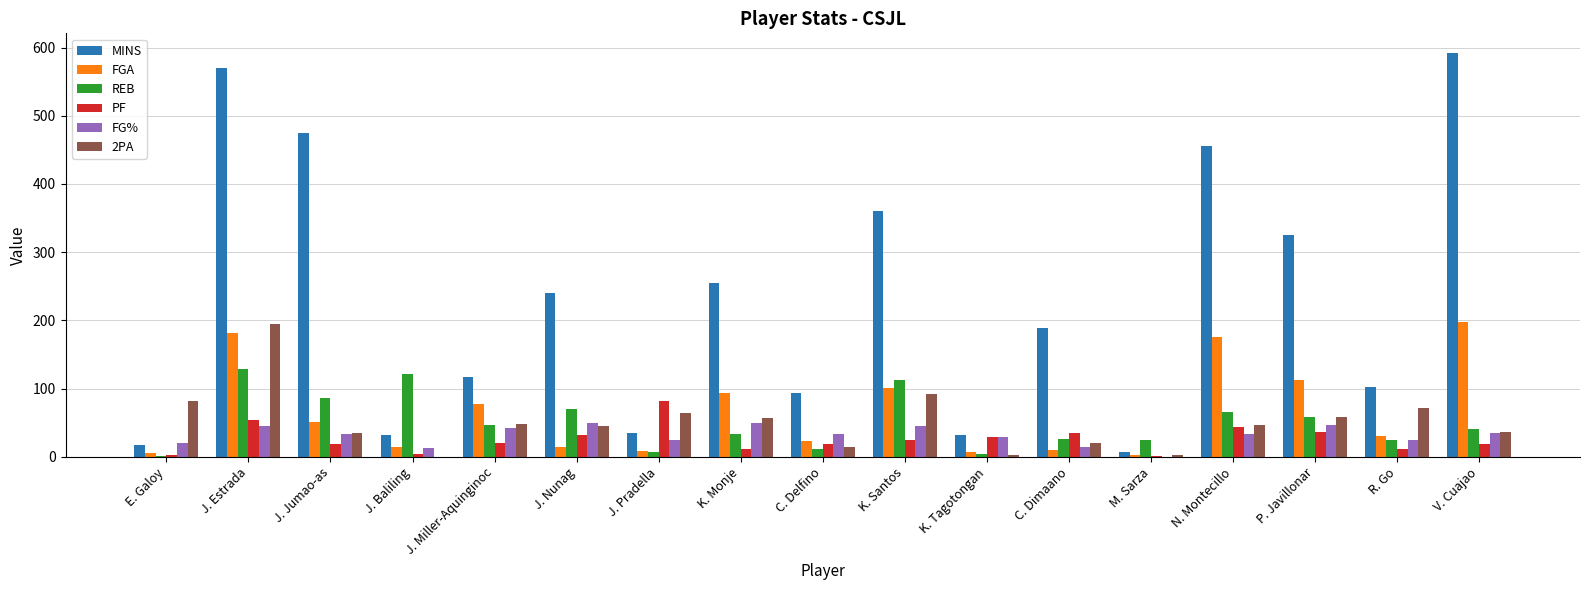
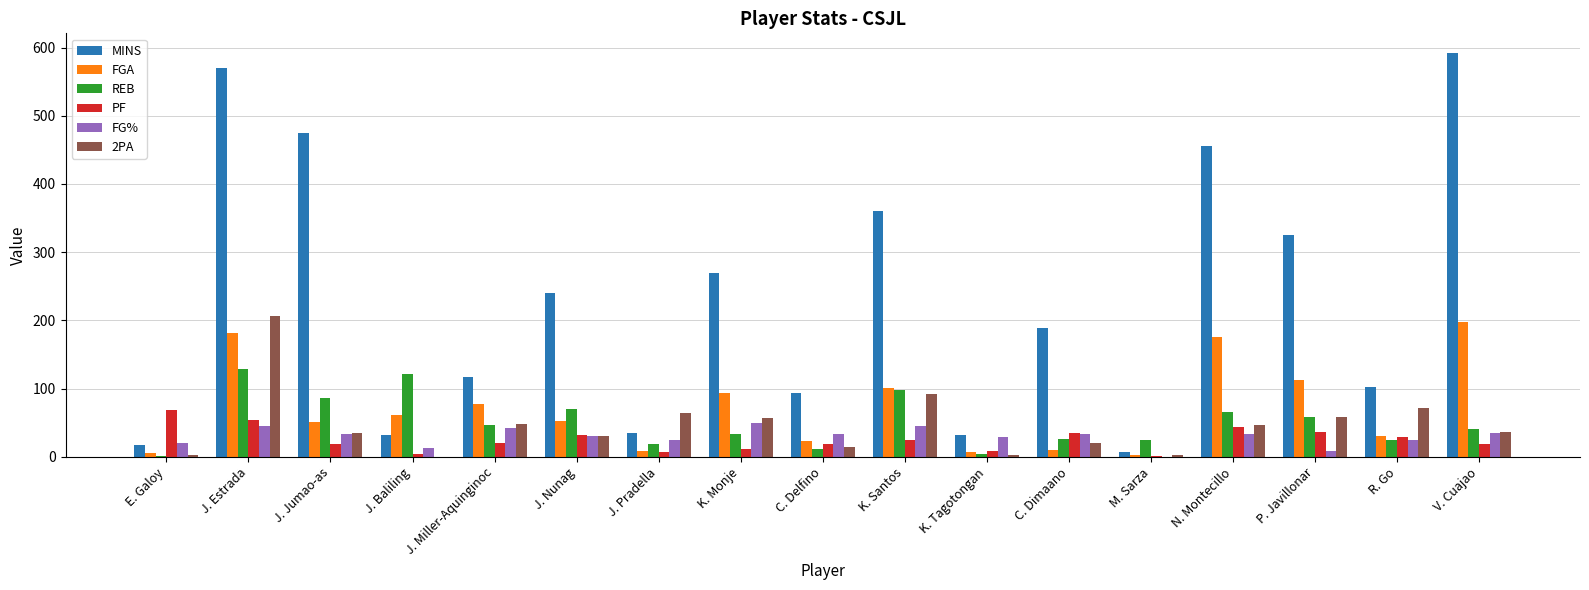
  {
    "MINS": {
      "E. Galoy": 20,
      "J. Estrada": 570,
      "J. Jumao-as": 470,
      "J. Baliling": 30,
      "J. Miller-Aquinginoc": 120,
      "J. Nunag": 240,
      "J. Pradella": 30,
-     "K. Monje": 250,
+     "K. Monje": 270,
      "C. Delfino": 90,
      "K. Santos": 360,
      "K. Tagotongan": 30,
      "C. Dimaano": 190,
      "M. Sarza": 10,
      "N. Montecillo": 460,
      "P. Javillonar": 320,
      "R. Go": 100,
      "V. Cuajao": 590
    },
    "FGA": {
      "E. Galoy": 10,
      "J. Estrada": 180,
      "J. Jumao-as": 50,
-     "J. Baliling": 20,
+     "J. Baliling": 60,
      "J. Miller-Aquinginoc": 80,
-     "J. Nunag": 10,
+     "J. Nunag": 50,
      "J. Pradella": 10,
      "K. Monje": 90,
      "C. Delfino": 20,
      "K. Santos": 100,
      "K. Tagotongan": 10,
      "C. Dimaano": 10,
      "N. Montecillo": 180,
      "P. Javillonar": 110,
      "R. Go": 30,
      "V. Cuajao": 200
    },
    "REB": {
      "J. Estrada": 130,
      "J. Jumao-as": 90,
      "J. Baliling": 120,
      "J. Miller-Aquinginoc": 50,
      "J. Nunag": 70,
-     "J. Pradella": 10,
+     "J. Pradella": 20,
      "K. Monje": 30,
      "C. Delfino": 10,
-     "K. Santos": 110,
+     "K. Santos": 100,
      "K. Tagotongan": 0,
      "C. Dimaano": 30,
      "M. Sarza": 20,
      "N. Montecillo": 70,
      "P. Javillonar": 60,
      "R. Go": 30,
      "V. Cuajao": 40
    },
    "PF": {
-     "E. Galoy": 0,
+     "E. Galoy": 70,
      "J. Estrada": 50,
      "J. Jumao-as": 20,
      "J. Baliling": 0,
      "J. Miller-Aquinginoc": 20,
      "J. Nunag": 30,
-     "J. Pradella": 80,
+     "J. Pradella": 10,
      "K. Monje": 10,
      "C. Delfino": 20,
      "K. Santos": 20,
-     "K. Tagotongan": 30,
+     "K. Tagotongan": 10,
      "C. Dimaano": 40,
      "N. Montecillo": 40,
      "P. Javillonar": 40,
-     "R. Go": 10,
+     "R. Go": 30,
      "V. Cuajao": 20
    },
    "FG%": {
      "E. Galoy": 20,
      "J. Estrada": 40,
      "J. Jumao-as": 30,
      "J. Baliling": 10,
      "J. Miller-Aquinginoc": 40,
-     "J. Nunag": 50,
+     "J. Nunag": 30,
      "J. Pradella": 30,
      "K. Monje": 50,
      "C. Delfino": 30,
      "K. Santos": 40,
      "K. Tagotongan": 30,
-     "C. Dimaano": 10,
+     "C. Dimaano": 30,
      "M. Sarza": 0,
      "N. Montecillo": 30,
-     "P. Javillonar": 50,
+     "P. Javillonar": 10,
      "R. Go": 30,
      "V. Cuajao": 40
    },
    "2PA": {
-     "E. Galoy": 80,
-     "J. Estrada": 190,
+     "E. Galoy": 0,
+     "J. Estrada": 210,
      "J. Jumao-as": 40,
      "J. Baliling": 0,
      "J. Miller-Aquinginoc": 50,
-     "J. Nunag": 50,
+     "J. Nunag": 30,
      "J. Pradella": 60,
      "K. Monje": 60,
      "C. Delfino": 20,
      "K. Santos": 90,
      "C. Dimaano": 20,
      "N. Montecillo": 50,
      "P. Javillonar": 60,
      "R. Go": 70,
      "V. Cuajao": 40
    }
  }
